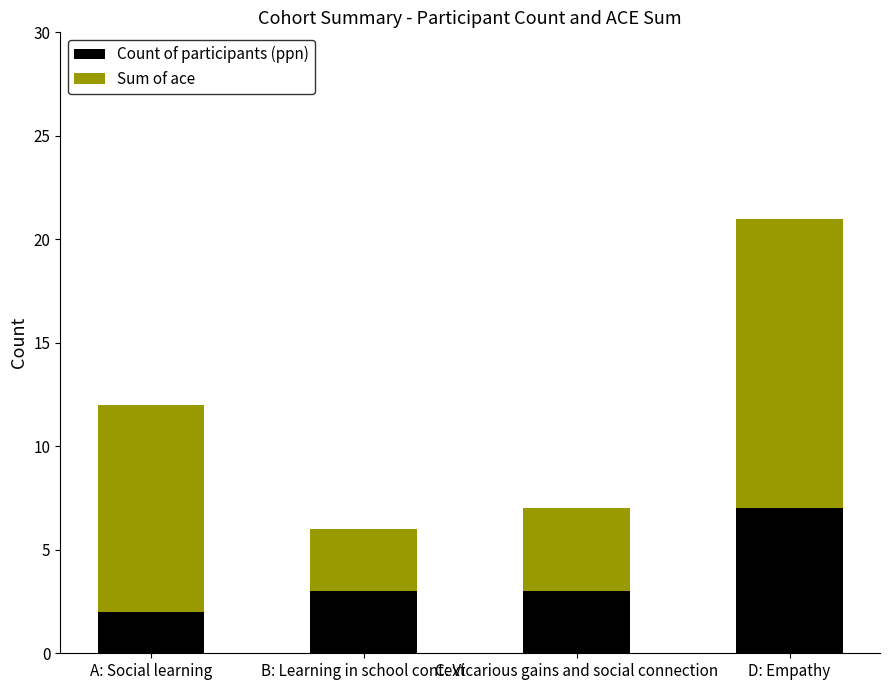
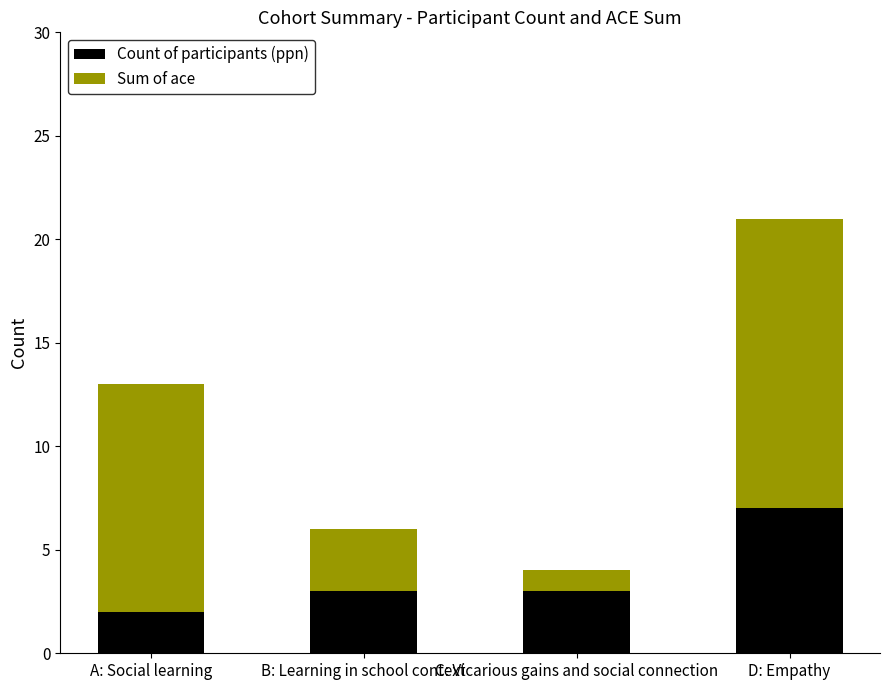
  {
    "Count of participants (ppn)": {
      "A: Social learning": 2,
      "C: Vicarious gains and social connection": 3,
      "D: Empathy": 7
    },
    "Sum of ace": {
-     "A: Social learning": 10,
-     "C: Vicarious gains and social connection": 4,
+     "A: Social learning": 11,
+     "C: Vicarious gains and social connection": 1,
      "D: Empathy": 14
    }
  }
